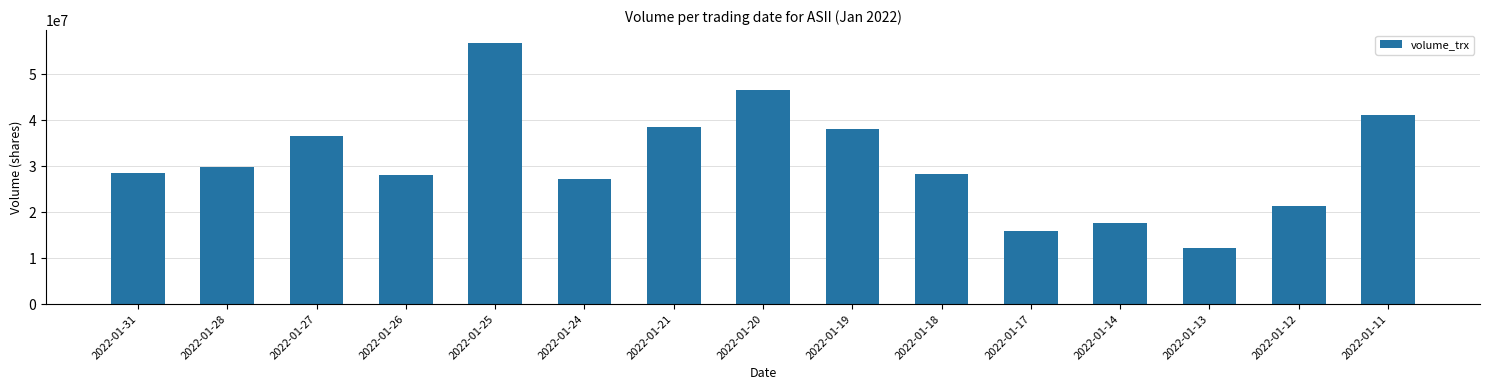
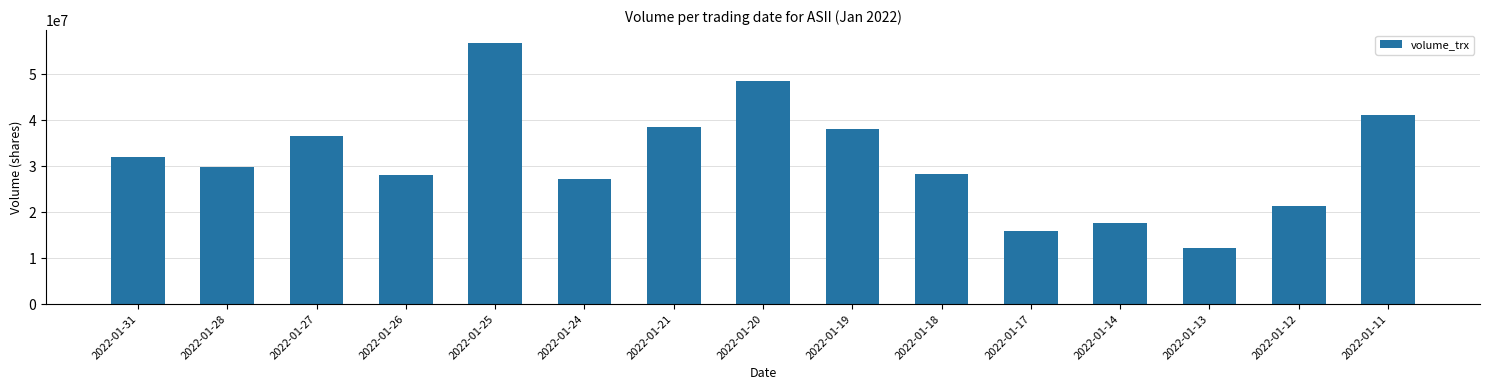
  {
-   "2022-01-31": 28000000,
+   "2022-01-31": 32000000,
    "2022-01-28": 30000000,
    "2022-01-27": 37000000,
    "2022-01-26": 28000000,
    "2022-01-25": 57000000,
    "2022-01-24": 27000000,
    "2022-01-21": 39000000,
-   "2022-01-20": 47000000,
+   "2022-01-20": 48000000,
    "2022-01-19": 38000000,
    "2022-01-18": 28000000,
    "2022-01-17": 16000000,
    "2022-01-14": 18000000,
    "2022-01-13": 12000000,
    "2022-01-12": 21000000,
    "2022-01-11": 41000000
  }
